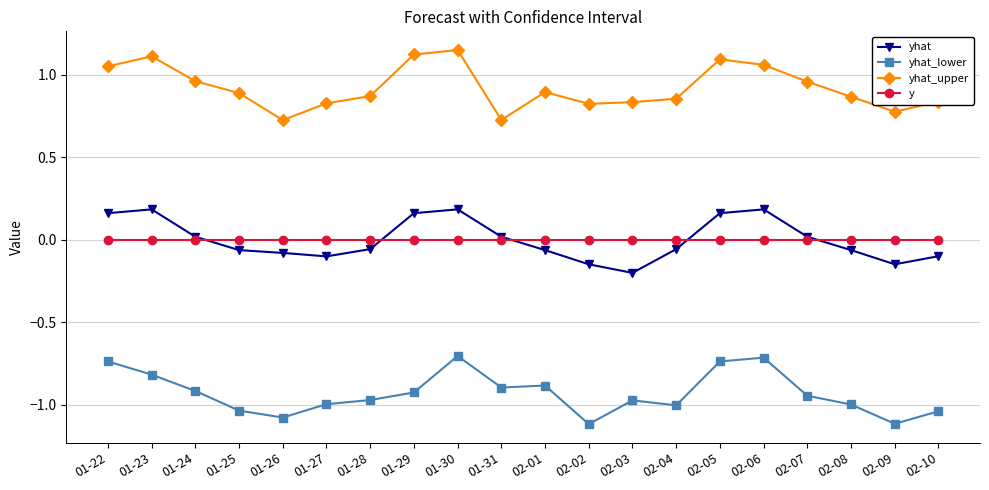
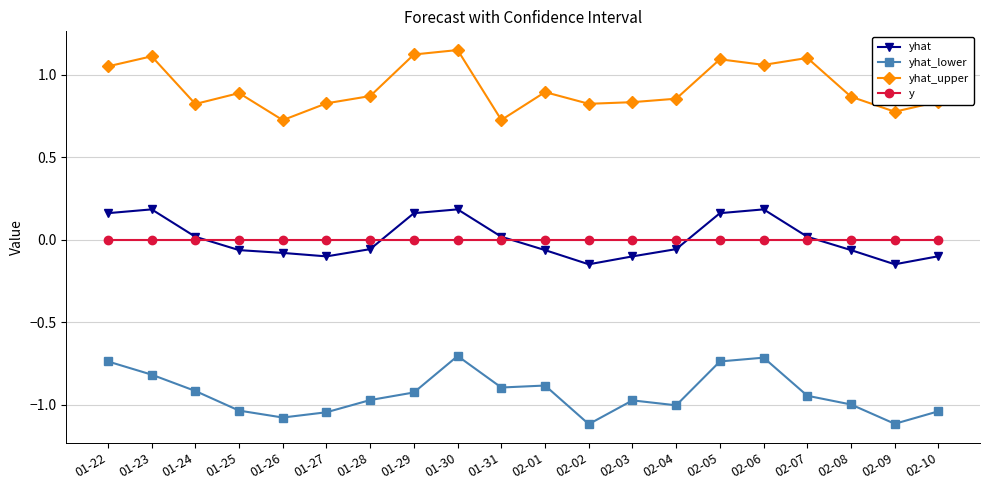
  {
    "yhat": {
      "01-22": 0.16,
      "01-23": 0.2,
      "01-24": 0.02,
      "01-25": -0.06,
      "01-26": -0.08,
      "01-27": -0.1,
      "01-28": -0.06,
      "01-29": 0.16,
      "01-30": 0.2,
      "01-31": 0.02,
      "02-01": -0.06,
      "02-02": -0.15,
-     "02-03": -0.2,
+     "02-03": -0.1,
      "02-04": -0.06,
      "02-05": 0.16,
      "02-06": 0.2,
      "02-07": 0.02,
      "02-08": -0.06,
      "02-09": -0.15,
      "02-10": -0.1
    },
    "yhat_lower": {
      "01-22": -0.74,
      "01-23": -0.82,
      "01-24": -0.92,
      "01-25": -1.04,
      "01-26": -1.08,
-     "01-27": -1.00,
+     "01-27": -1.05,
      "01-28": -0.97,
      "01-29": -0.93,
      "01-30": -0.70,
      "01-31": -0.90,
      "02-01": -0.88,
      "02-02": -1.12,
      "02-03": -0.97,
      "02-04": -1.00,
      "02-05": -0.74,
      "02-06": -0.71,
      "02-07": -0.95,
      "02-08": -1.00,
      "02-09": -1.12,
      "02-10": -1.04
    },
    "yhat_upper": {
      "01-22": 1.05,
      "01-23": 1.11,
-     "01-24": 0.96,
+     "01-24": 0.82,
      "01-25": 0.89,
      "01-26": 0.73,
      "01-27": 0.83,
      "01-28": 0.87,
      "01-29": 1.12,
      "01-30": 1.15,
      "01-31": 0.73,
      "02-01": 0.90,
      "02-02": 0.83,
      "02-03": 0.84,
      "02-04": 0.86,
      "02-05": 1.10,
      "02-06": 1.06,
-     "02-07": 0.96,
+     "02-07": 1.10,
      "02-08": 0.87,
      "02-09": 0.78
    },
    "y": {
      "01-22": 0.00,
      "01-23": 0.00,
      "01-24": 0.00,
      "01-25": 0.00,
      "01-26": 0.00,
      "01-27": 0.00,
      "01-28": 0.00,
      "01-29": 0.00,
      "01-30": 0.00,
      "01-31": 0.00,
      "02-01": 0.00,
      "02-02": 0.00,
      "02-03": 0.00,
      "02-04": 0.00,
      "02-05": 0.00,
      "02-06": 0.00,
      "02-07": 0.00,
      "02-08": 0.00,
      "02-09": 0.00,
      "02-10": 0.00
    }
  }
